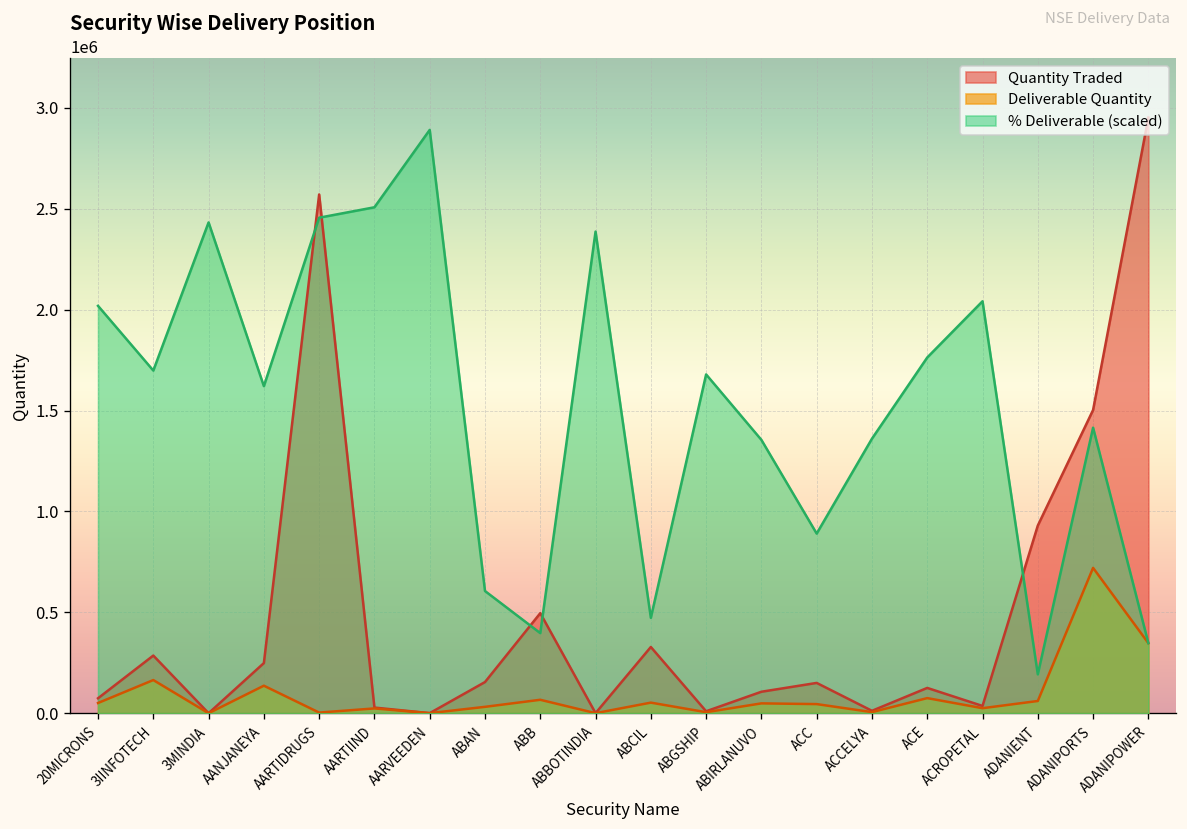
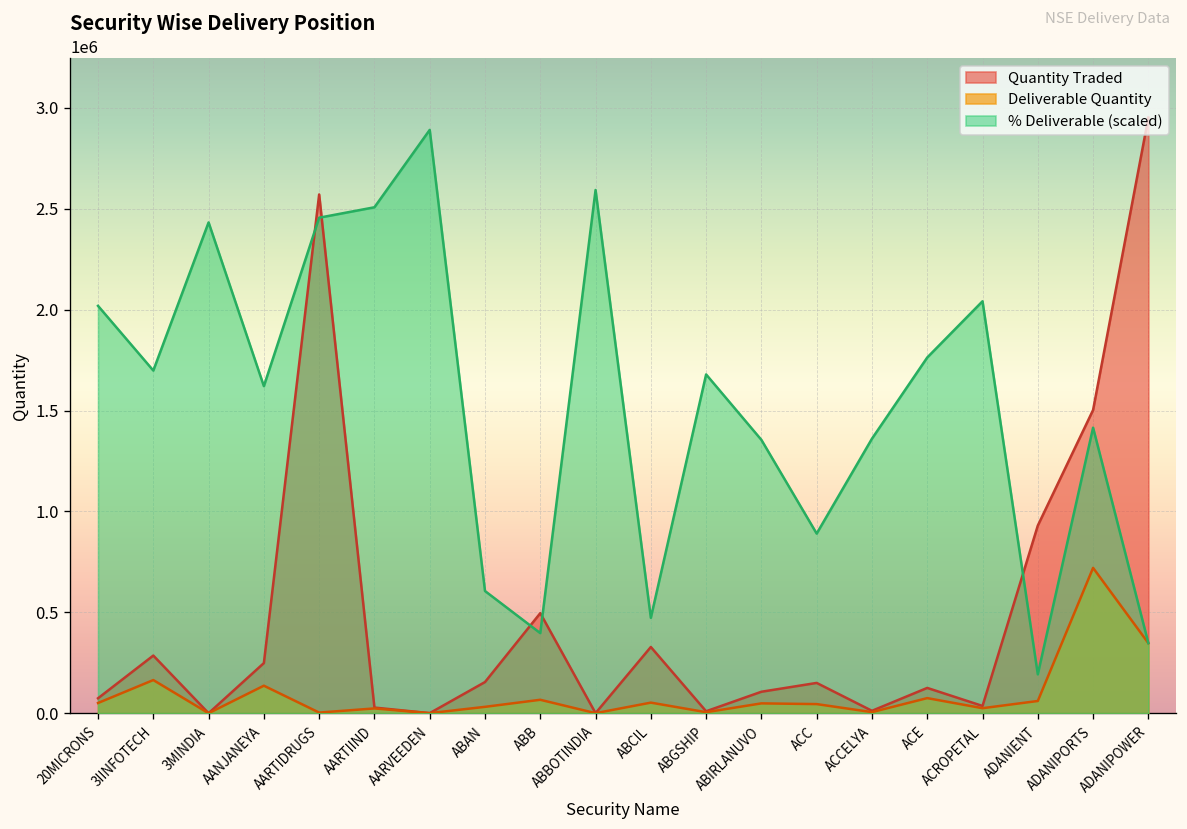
  {
    "Quantity Traded": {
      "20MICRONS": 70000,
      "3IINFOTECH": 290000,
      "AANJANEYA": 250000,
      "AARTIDRUGS": 2570000,
      "ABAN": 150000,
      "ABB": 500000,
      "ABCIL": 330000,
      "ABIRLANUVO": 110000,
      "ACC": 150000,
      "ACE": 130000,
      "ADANIENT": 930000,
      "ADANIPORTS": 1500000
    },
    "Deliverable Quantity": {
      "20MICRONS": 50000,
      "3IINFOTECH": 160000,
      "AANJANEYA": 140000,
      "AARTIDRUGS": 0,
      "ABAN": 30000,
      "ABB": 70000,
      "ABCIL": 50000,
      "ABIRLANUVO": 50000,
      "ACC": 50000,
      "ACE": 70000,
      "ADANIENT": 60000,
      "ADANIPORTS": 720000
    },
    "% Deliverable (scaled)": {
      "20MICRONS": 2020000,
      "3IINFOTECH": 1700000,
      "3MINDIA": 2430000,
      "AANJANEYA": 1620000,
      "AARTIDRUGS": 2460000,
      "AARTIIND": 2510000,
      "AARVEEDEN": 2890000,
      "ABAN": 610000,
      "ABB": 400000,
-     "ABBOTINDIA": 2390000,
+     "ABBOTINDIA": 2590000,
      "ABCIL": 470000,
      "ABGSHIP": 1680000,
      "ABIRLANUVO": 1350000,
      "ACC": 890000,
      "ACCELYA": 1360000,
      "ACE": 1760000,
      "ACROPETAL": 2040000,
      "ADANIENT": 190000,
      "ADANIPORTS": 1410000
    }
  }
